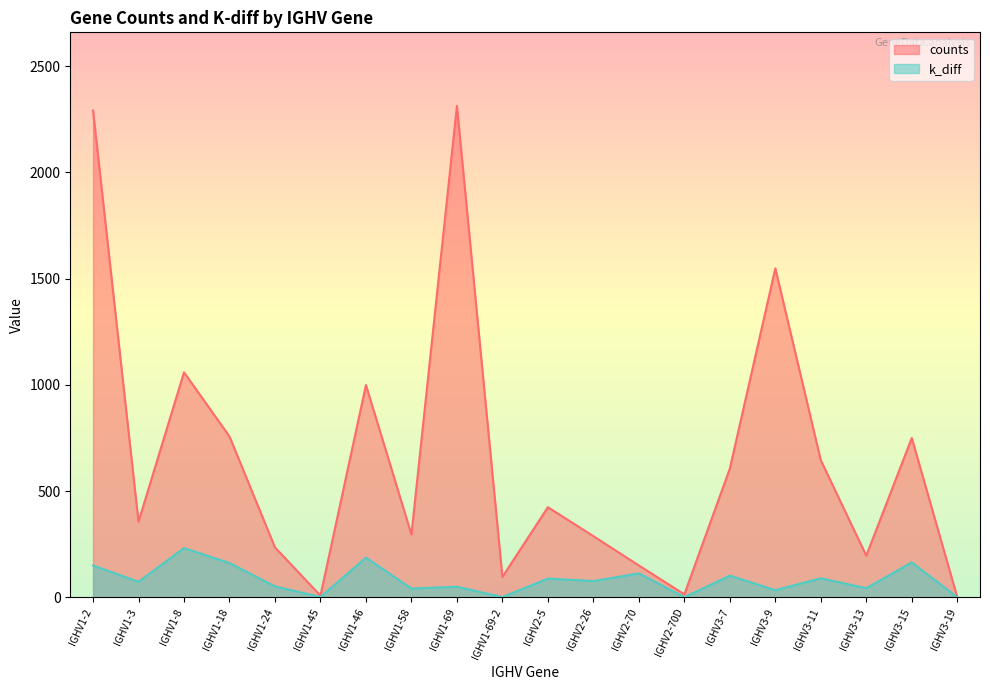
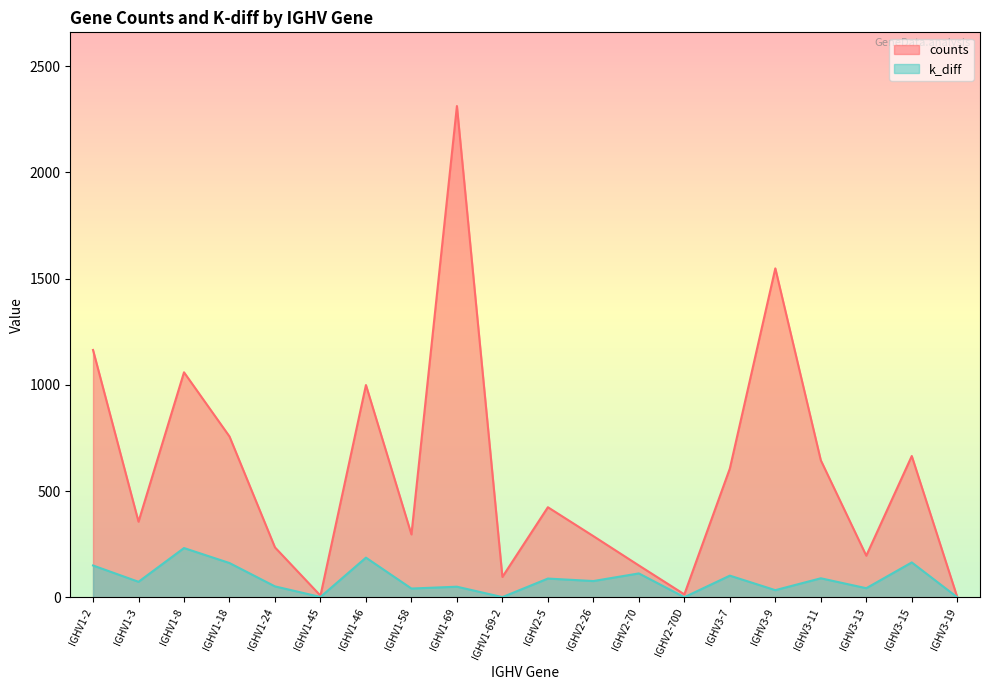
  {
    "counts": {
-     "IGHV1-2": 2290,
+     "IGHV1-2": 1160,
      "IGHV1-3": 360,
      "IGHV1-8": 1060,
      "IGHV1-18": 760,
      "IGHV1-24": 240,
      "IGHV1-46": 1000,
      "IGHV1-58": 300,
      "IGHV1-69": 2310,
      "IGHV1-69-2": 100,
      "IGHV2-5": 420,
      "IGHV2-26": 290,
      "IGHV2-70": 150,
      "IGHV2-70D": 10,
      "IGHV3-7": 610,
      "IGHV3-9": 1550,
      "IGHV3-11": 650,
      "IGHV3-13": 200,
-     "IGHV3-15": 750
+     "IGHV3-15": 670
    },
    "k_diff": {
      "IGHV1-2": 150,
      "IGHV1-3": 70,
      "IGHV1-8": 230,
      "IGHV1-18": 160,
      "IGHV1-24": 50,
      "IGHV1-46": 190,
      "IGHV1-58": 40,
      "IGHV1-69": 50,
      "IGHV1-69-2": 0,
      "IGHV2-5": 90,
      "IGHV2-26": 80,
      "IGHV2-70": 110,
      "IGHV2-70D": 0,
      "IGHV3-7": 100,
      "IGHV3-9": 30,
      "IGHV3-11": 90,
      "IGHV3-13": 40,
      "IGHV3-15": 160
    }
  }
